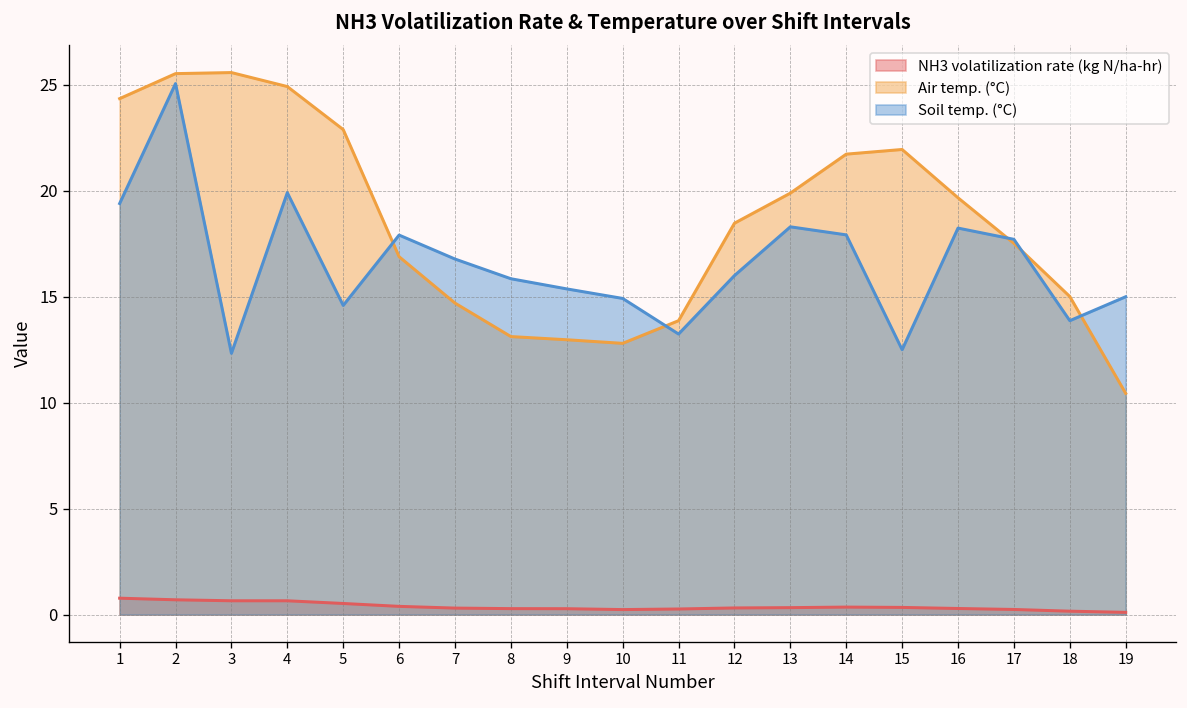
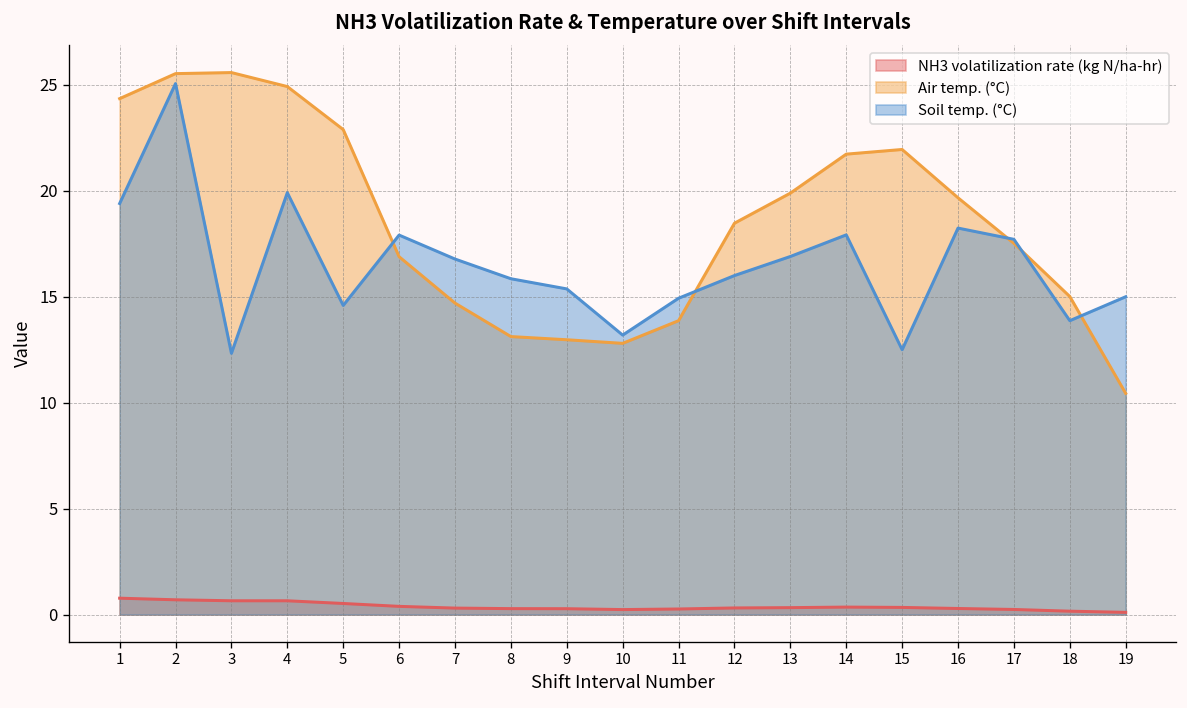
  {
    "Soil temp. (°C)": {
      "1": 19.4,
      "2": 25.1,
      "3": 12.3,
      "4": 19.9,
      "5": 14.6,
      "6": 17.9,
      "7": 16.8,
      "8": 15.9,
      "9": 15.4,
-     "10": 14.9,
-     "11": 13.2,
+     "10": 13.2,
+     "11": 14.9,
      "12": 16.0,
-     "13": 18.3,
+     "13": 16.9,
      "14": 17.9,
      "15": 12.5,
      "16": 18.2,
      "17": 17.7,
      "18": 13.9,
      "19": 15.0
    }
  }
